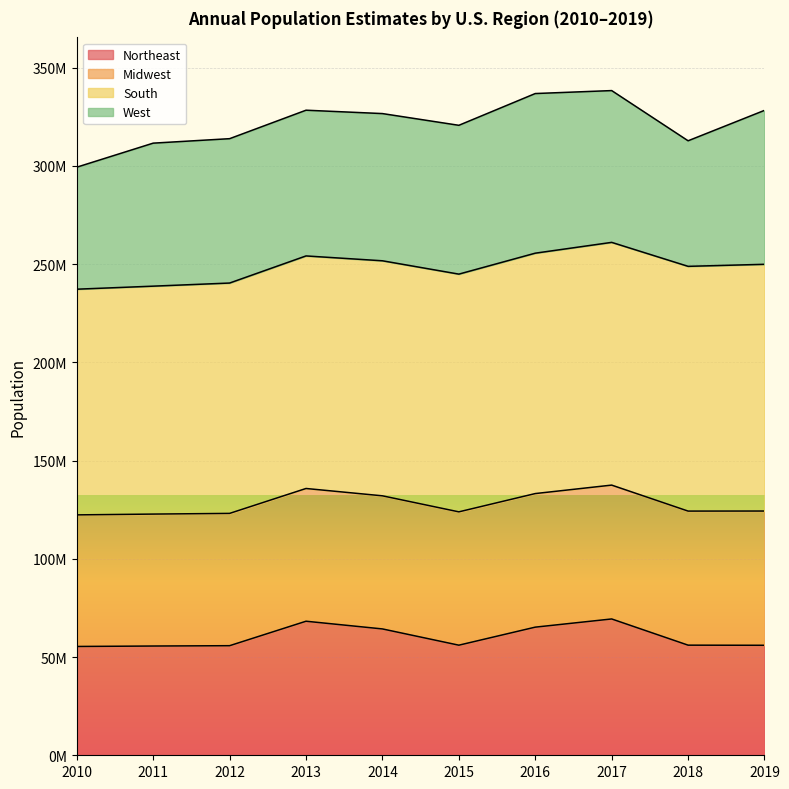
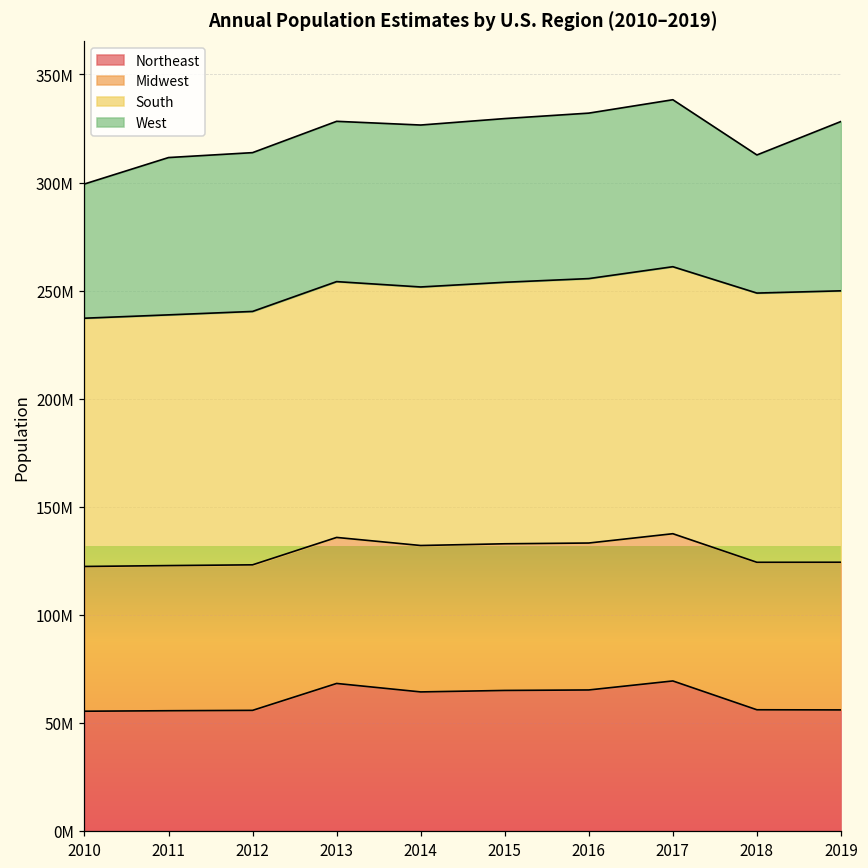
  {
    "Northeast": {
      "2010": 55000000,
      "2011": 56000000,
      "2012": 56000000,
      "2013": 68000000,
      "2014": 64000000,
-     "2015": 56000000,
+     "2015": 65000000,
      "2016": 65000000,
      "2017": 69000000,
      "2018": 56000000,
      "2019": 56000000
    },
    "West": {
      "2010": 62000000,
      "2011": 73000000,
      "2012": 73000000,
      "2013": 74000000,
      "2014": 75000000,
      "2015": 76000000,
-     "2016": 81000000,
+     "2016": 77000000,
      "2017": 77000000,
      "2018": 64000000,
      "2019": 78000000
    }
  }
